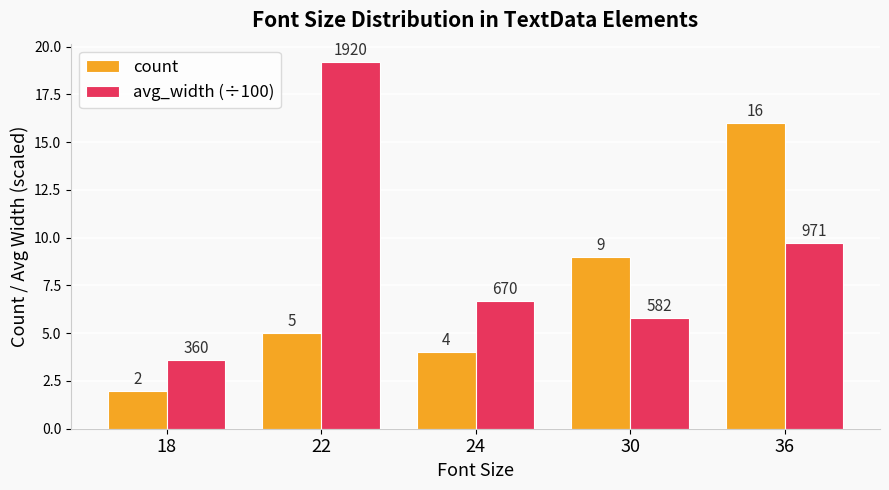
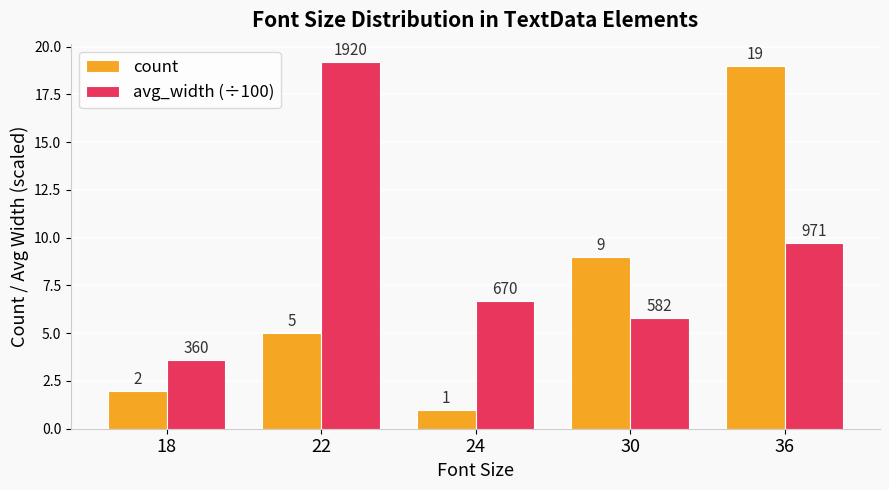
  {
    "count": {
      "18": 2,
      "22": 5,
-     "24": 4,
+     "24": 1,
      "30": 9,
-     "36": 16
+     "36": 19
    }
  }
